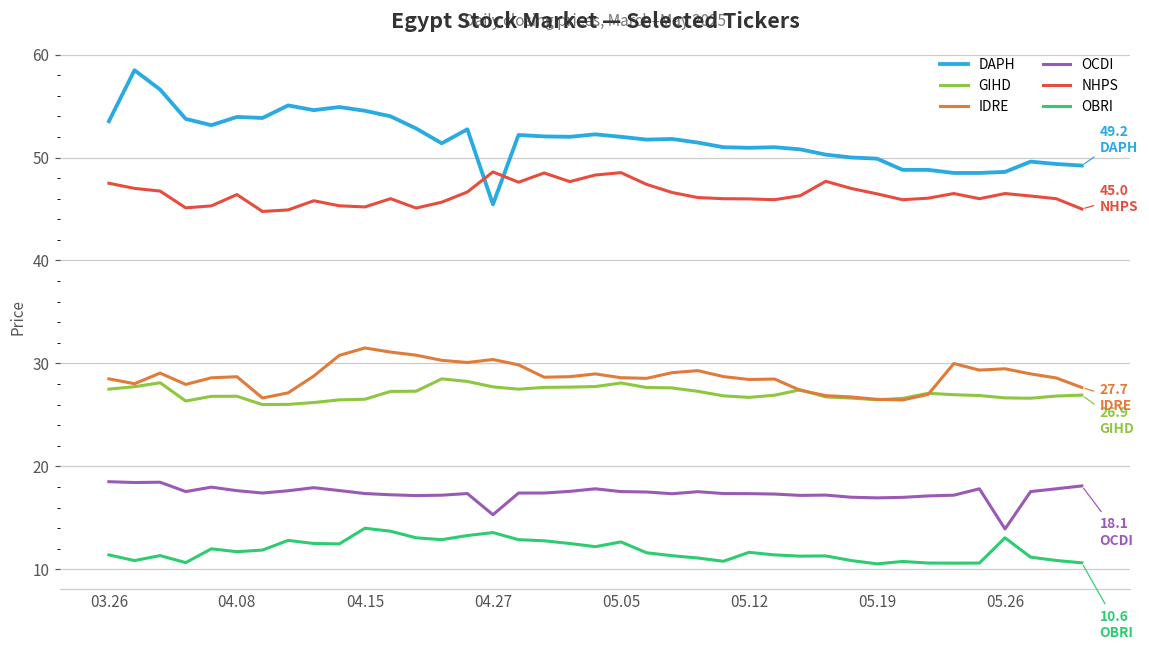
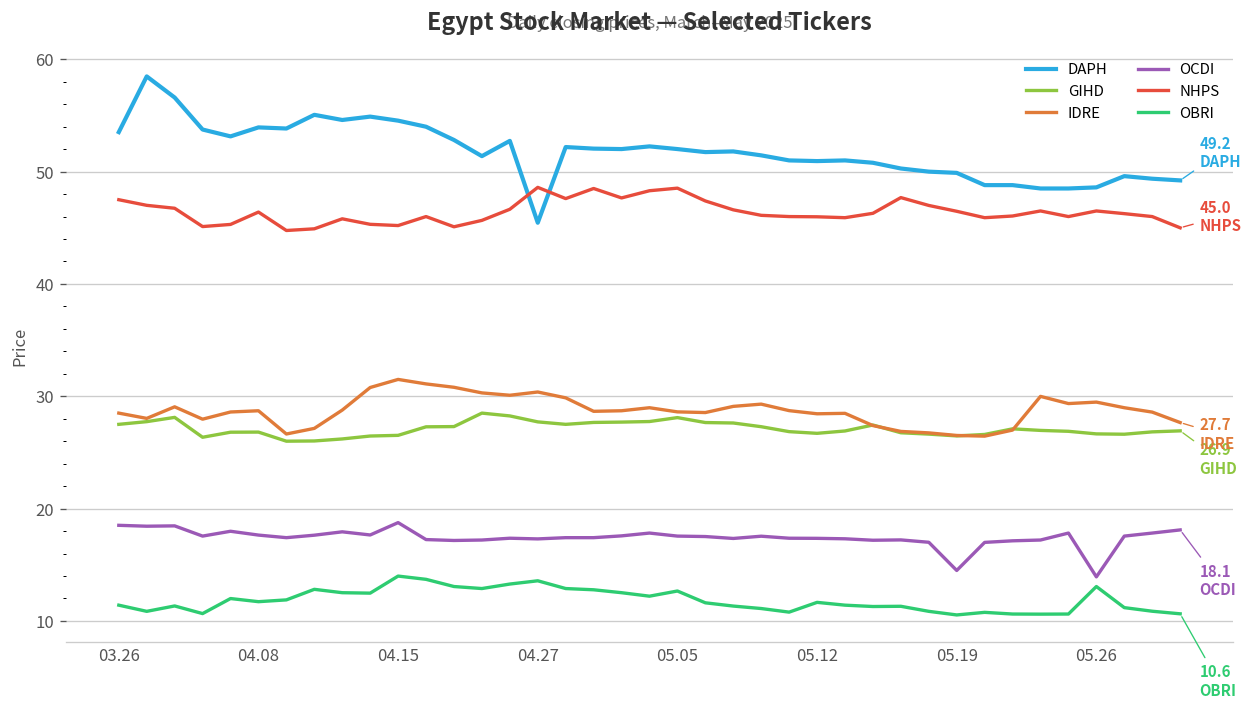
  {
    "DAPH": {
      "03.26": 54,
      "04.08": 54,
      "04.15": 55,
      "04.27": 45,
      "05.05": 52,
      "05.12": 51,
      "05.19": 50,
      "05.26": 49
    },
    "GIHD": {
      "03.26": 28,
      "04.08": 27,
      "04.15": 27,
      "04.27": 28,
      "05.05": 28,
      "05.12": 27,
      "05.26": 27
    },
    "OCDI": {
      "03.26": 19,
      "04.08": 18,
-     "04.15": 17,
-     "04.27": 15,
+     "04.15": 19,
+     "04.27": 17,
      "05.05": 18,
      "05.12": 17,
-     "05.19": 17,
+     "05.19": 14,
      "05.26": 14
    },
    "OBRI": {
      "03.26": 11,
      "04.08": 12,
      "04.15": 14,
      "04.27": 14,
      "05.05": 13,
      "05.12": 12,
      "05.19": 11,
      "05.26": 13
    }
  }
